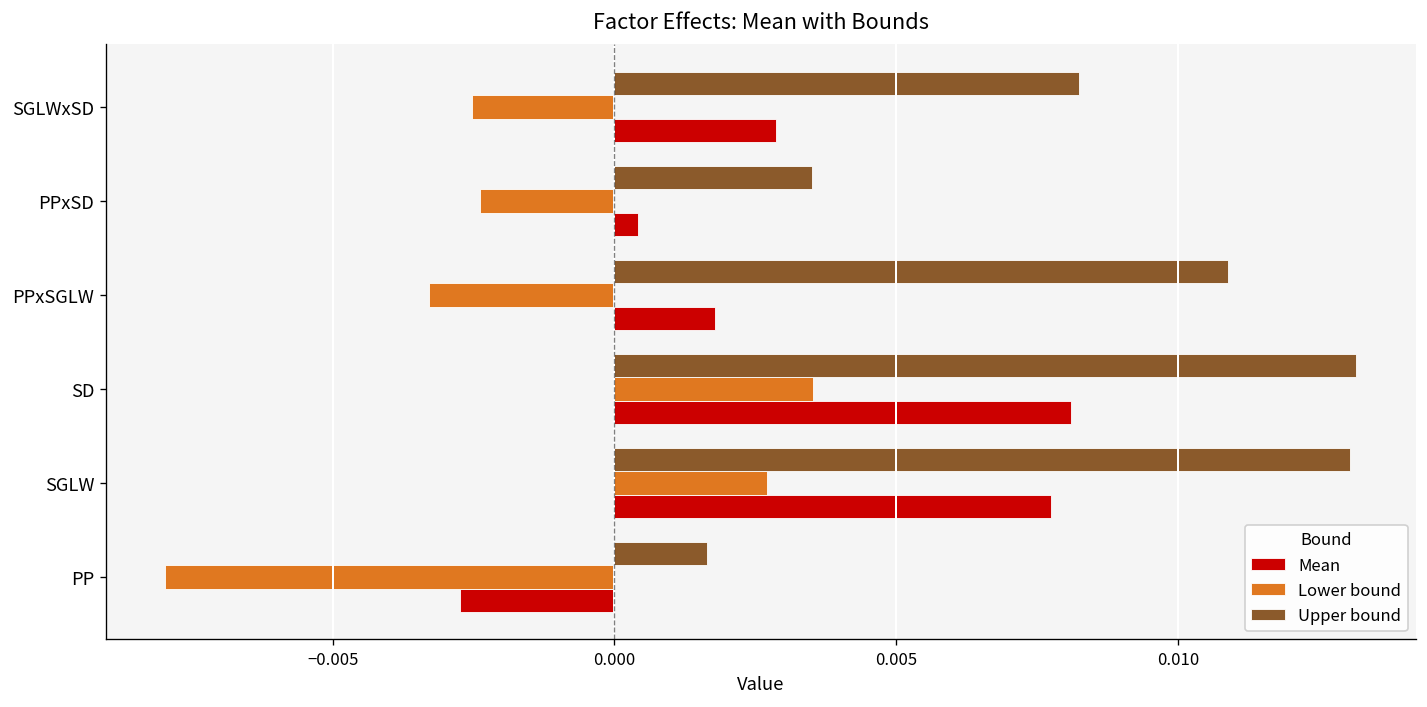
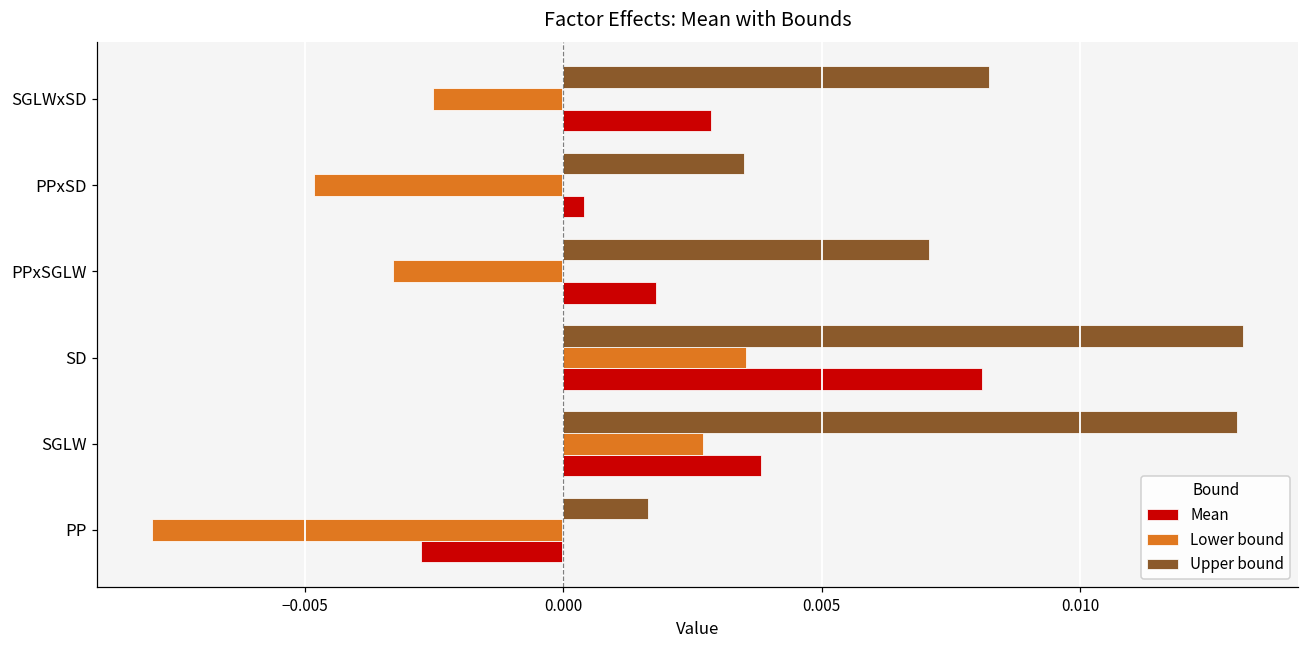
  {
    "Mean": {
      "SGLWxSD": 0.0029,
      "PPxSD": 0.0004,
      "PPxSGLW": 0.0018,
      "SD": 0.0081,
-     "SGLW": 0.0077,
+     "SGLW": 0.0038,
      "PP": -0.0027
    },
    "Lower bound": {
      "SGLWxSD": -0.0025,
-     "PPxSD": -0.0024,
+     "PPxSD": -0.0048,
      "PPxSGLW": -0.0033,
      "SD": 0.0035,
      "SGLW": 0.0027,
      "PP": -0.0080
    },
    "Upper bound": {
      "SGLWxSD": 0.0082,
      "PPxSD": 0.0035,
-     "PPxSGLW": 0.0109,
+     "PPxSGLW": 0.0071,
      "SD": 0.0132,
      "SGLW": 0.0130,
      "PP": 0.0016
    }
  }
